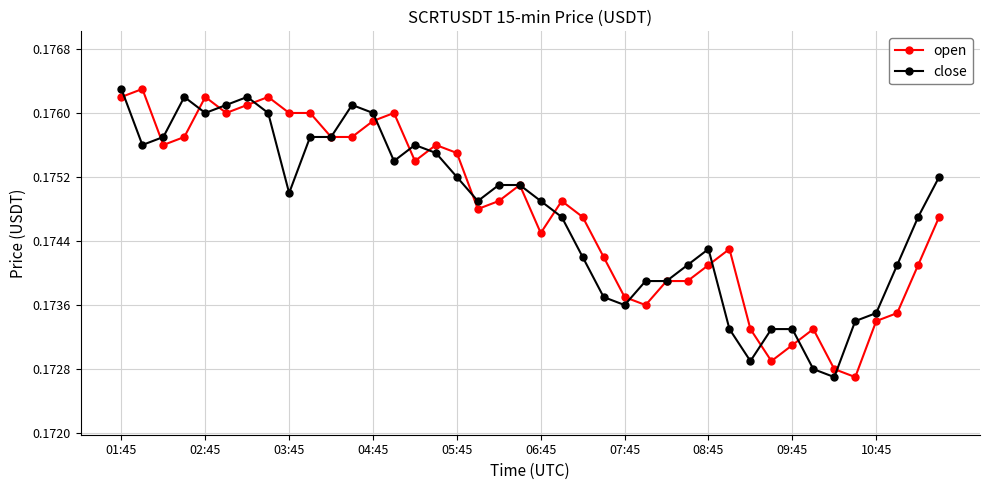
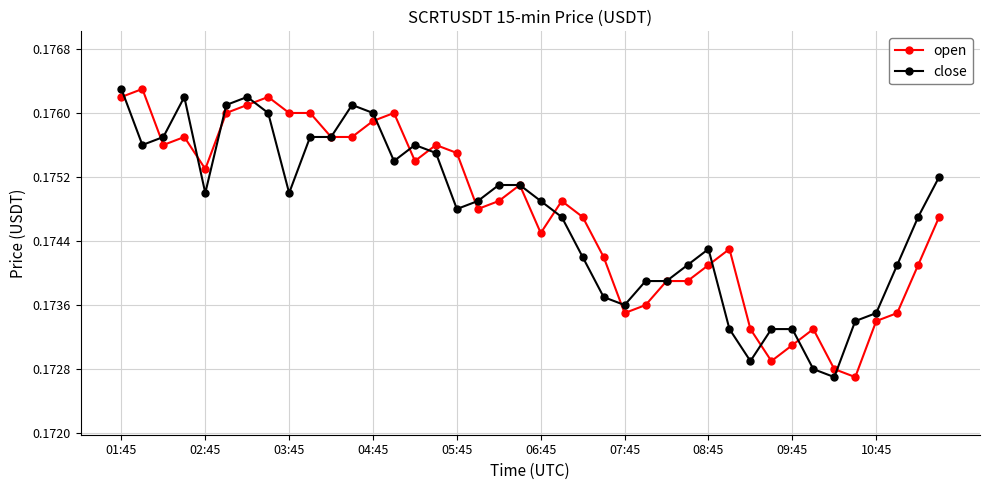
  {
    "open": {
      "01:45": 0.1762,
-     "02:45": 0.1762,
+     "02:45": 0.1753,
      "03:45": 0.1760,
      "04:45": 0.1759,
      "05:45": 0.1755,
      "06:45": 0.1745,
-     "07:45": 0.1737,
+     "07:45": 0.1735,
      "08:45": 0.1741,
      "09:45": 0.1731,
      "10:45": 0.1734
    },
    "close": {
      "01:45": 0.1763,
-     "02:45": 0.176,
+     "02:45": 0.175,
      "03:45": 0.1750,
      "04:45": 0.1760,
-     "05:45": 0.1752,
+     "05:45": 0.1748,
      "06:45": 0.1749,
      "07:45": 0.1736,
      "08:45": 0.1743,
      "09:45": 0.1733,
      "10:45": 0.1735
    }
  }
